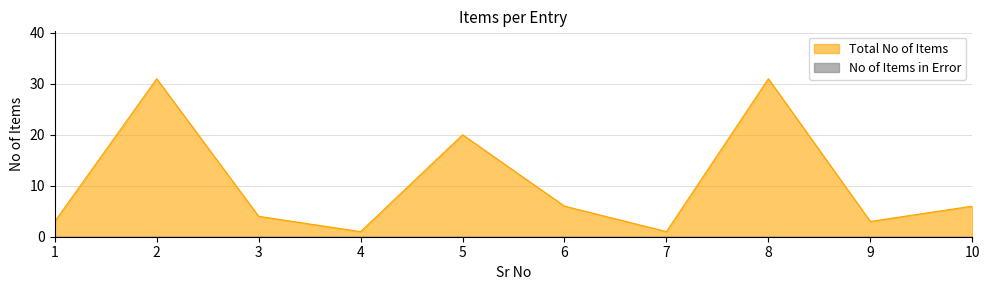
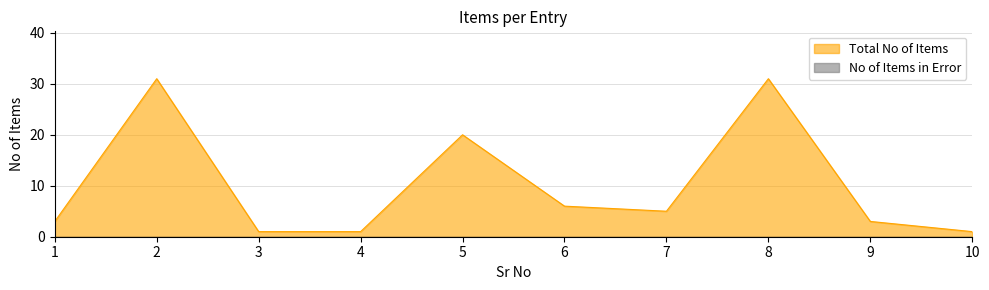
  {
    "Total No of Items": {
      "1": 3,
      "2": 31,
-     "3": 4,
+     "3": 1,
      "4": 1,
      "5": 20,
      "6": 6,
-     "7": 1,
+     "7": 5,
      "8": 31,
      "9": 3,
-     "10": 6
+     "10": 1
    },
    "No of Items in Error": {
      "1": 0,
      "2": 0,
      "3": 0,
      "4": 0,
      "5": 0,
      "6": 0,
      "7": 0,
      "8": 0,
      "9": 0,
      "10": 0
    }
  }
